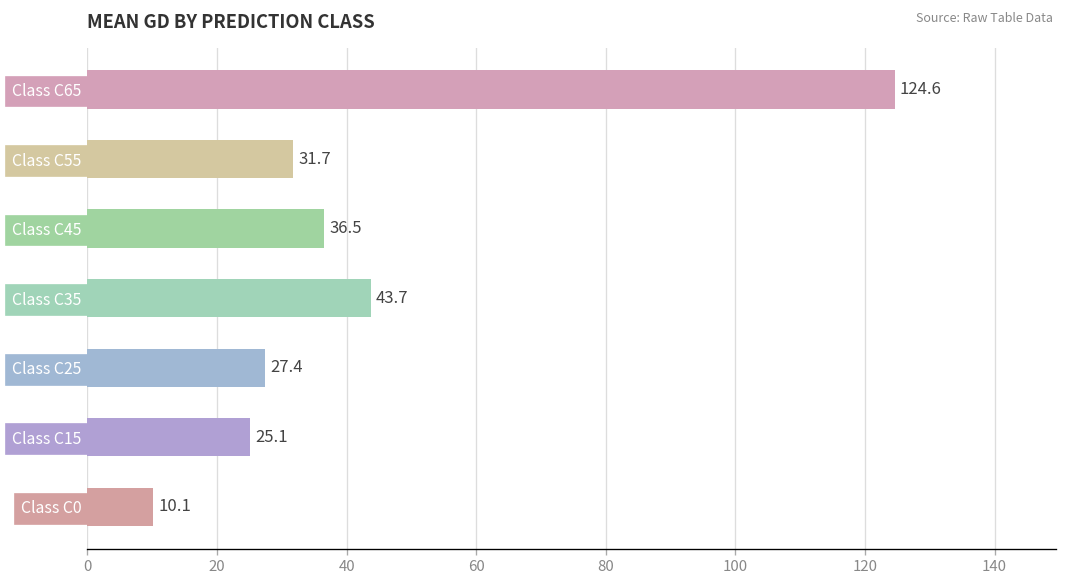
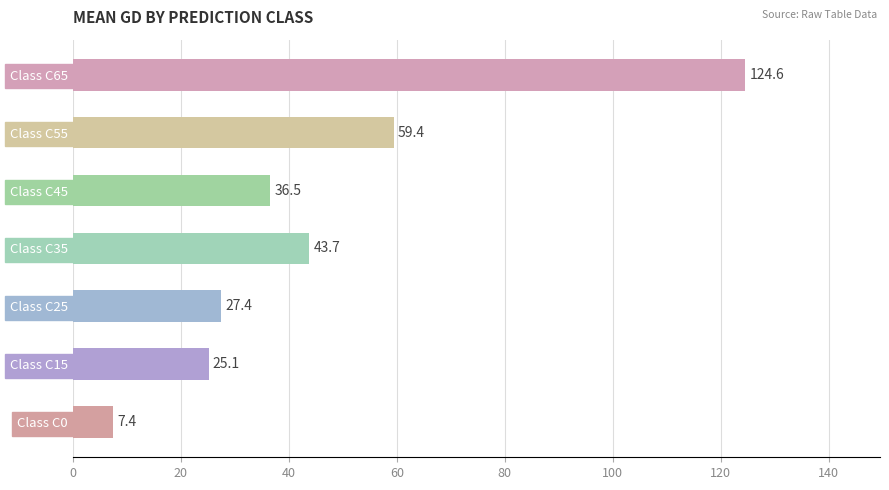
  {
    "Class C65": 124.6,
-   "Class C55": 31.7,
+   "Class C55": 59.4,
    "Class C45": 36.5,
    "Class C35": 43.7,
    "Class C25": 27.4,
    "Class C15": 25.1,
-   "Class C0": 10.1
+   "Class C0": 7.4
  }
